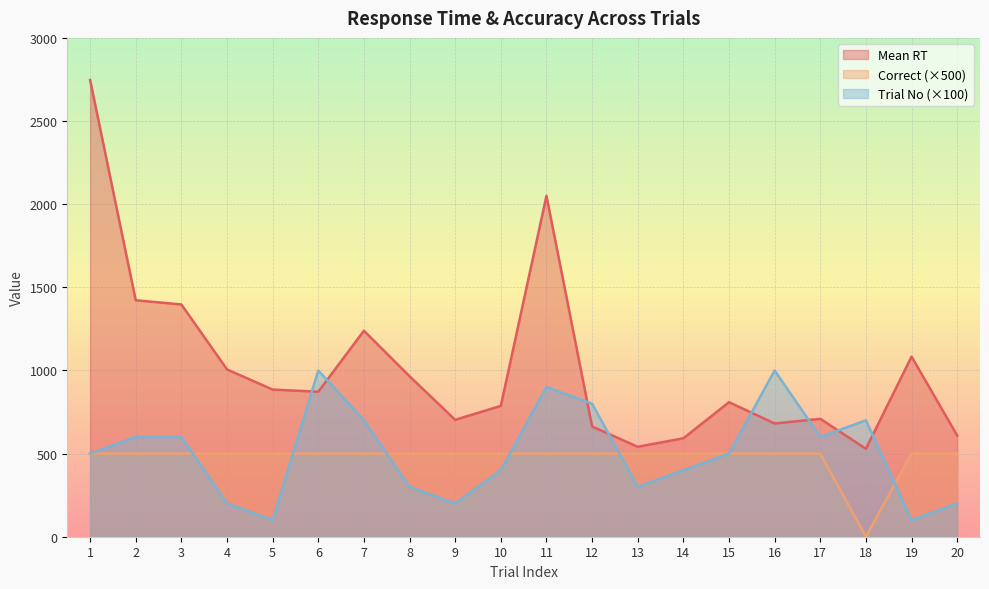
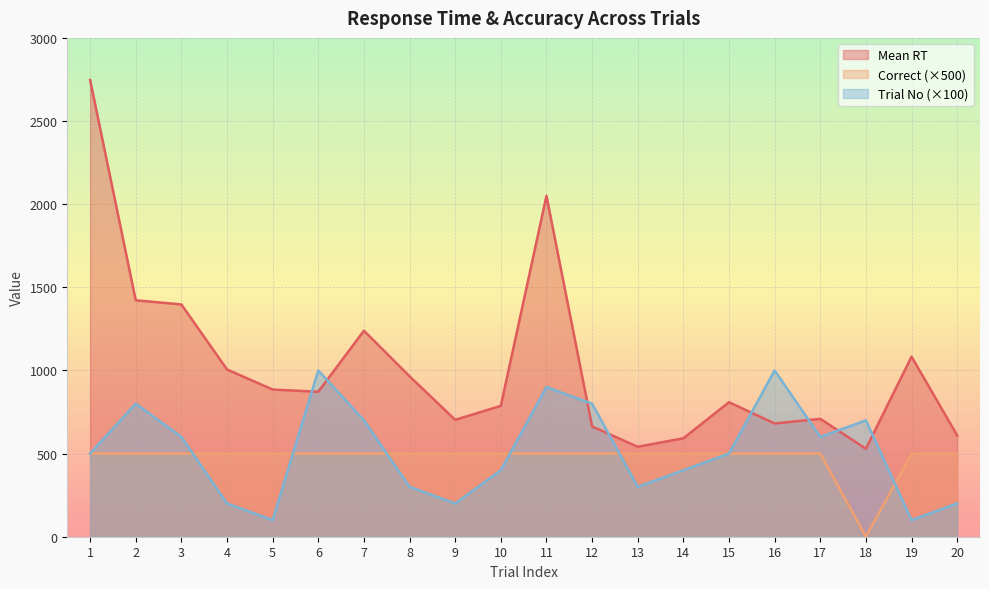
  {
    "Trial No (×100)": {
-     "2": 600,
+     "2": 800,
      "3": 600,
      "4": 200,
      "5": 100,
      "6": 1000,
      "7": 700,
      "8": 300,
      "9": 200,
      "10": 400,
      "11": 900,
      "12": 800,
      "13": 300,
      "14": 400,
      "16": 1000,
      "17": 600,
      "18": 700,
      "19": 100,
      "20": 200
    }
  }
